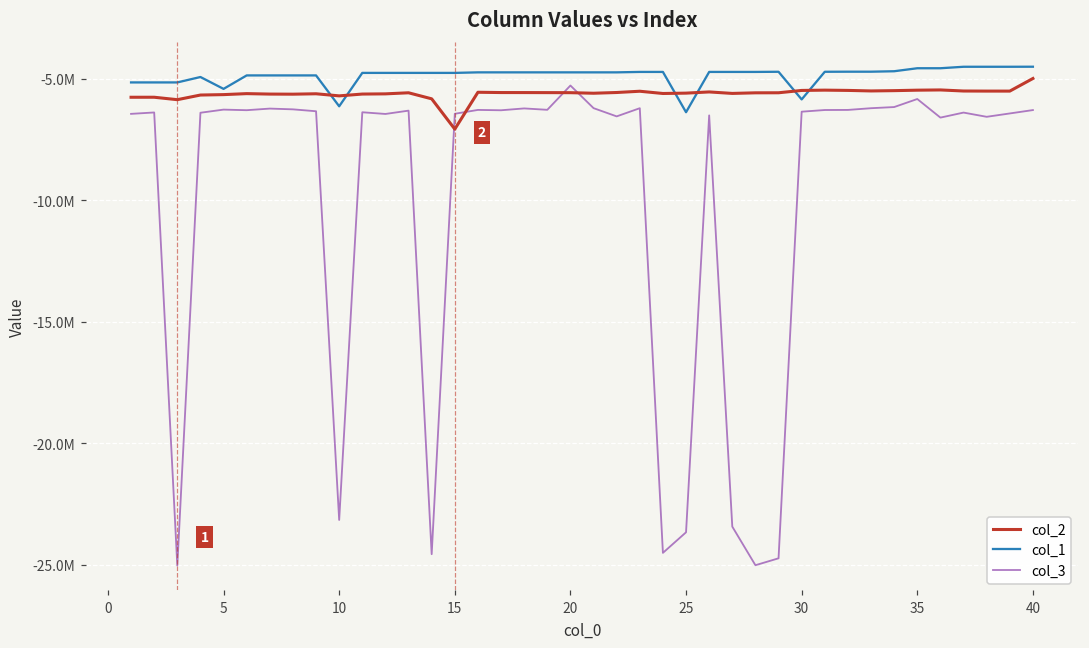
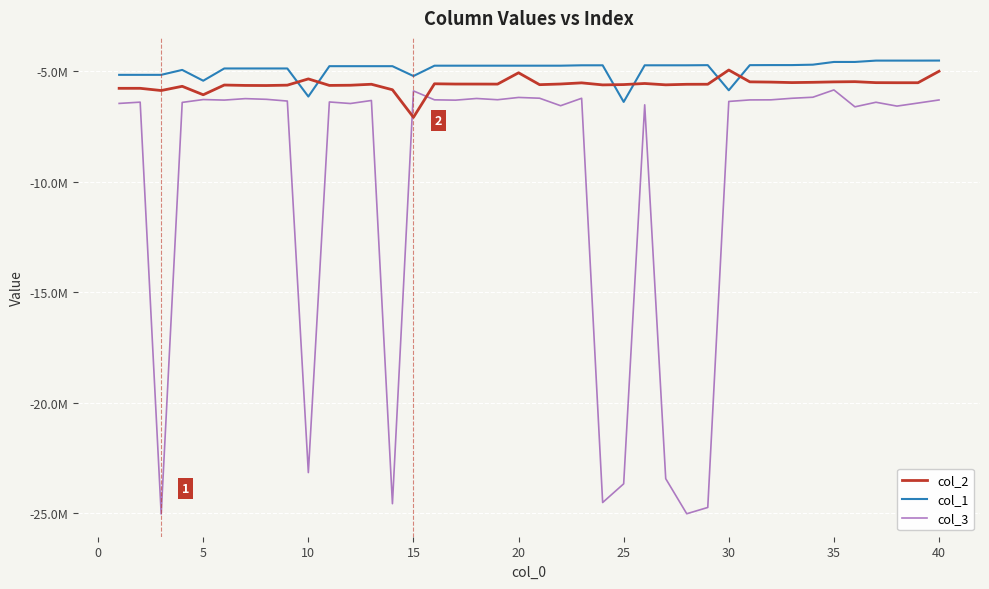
  {
    "col_2": {
-     "5": -5700000,
-     "10": -5700000,
+     "5": -6100000,
+     "10": -5300000,
      "15": -7100000,
-     "20": -5600000,
+     "20": -5100000,
      "25": -5600000,
-     "30": -5500000,
+     "30": -4900000,
      "35": -5500000,
      "40": -5000000
    },
    "col_1": {
      "5": -5400000,
      "10": -6100000,
-     "15": -4800000,
+     "15": -5200000,
      "20": -4700000,
      "25": -6400000,
      "30": -5900000,
      "35": -4600000,
      "40": -4500000
    },
    "col_3": {
      "5": -6300000,
      "10": -23200000,
-     "15": -6500000,
-     "20": -5300000,
+     "15": -5900000,
+     "20": -6200000,
      "25": -23700000,
      "30": -6400000,
      "35": -5800000,
      "40": -6300000
    }
  }
